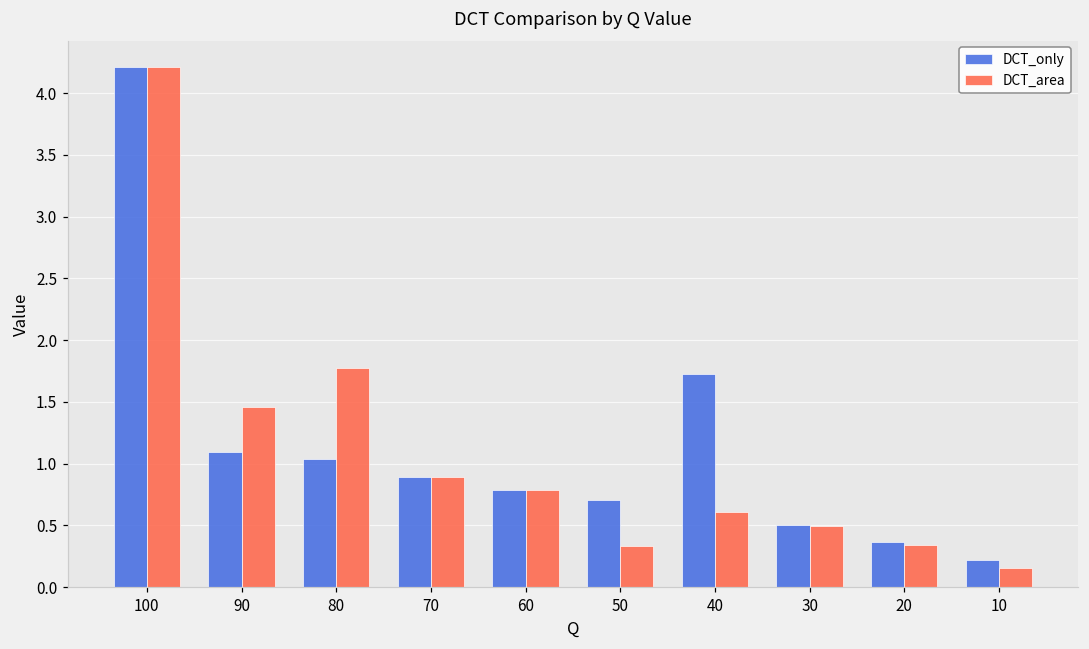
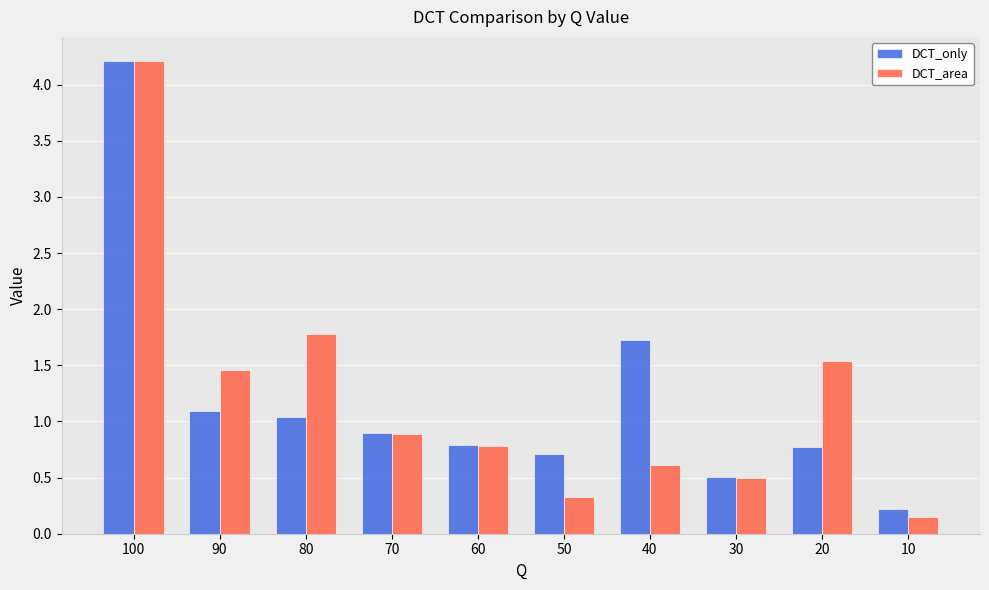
  {
    "DCT_only": {
      "100": 4.22,
      "90": 1.10,
      "80": 1.04,
      "70": 0.89,
      "60": 0.79,
      "50": 0.71,
      "40": 1.73,
      "30": 0.50,
-     "20": 0.37,
+     "20": 0.78,
      "10": 0.22
    },
    "DCT_area": {
      "100": 4.22,
      "90": 1.46,
      "80": 1.78,
      "70": 0.89,
      "60": 0.79,
      "50": 0.33,
      "40": 0.61,
      "30": 0.50,
-     "20": 0.34,
+     "20": 1.54,
      "10": 0.15
    }
  }
